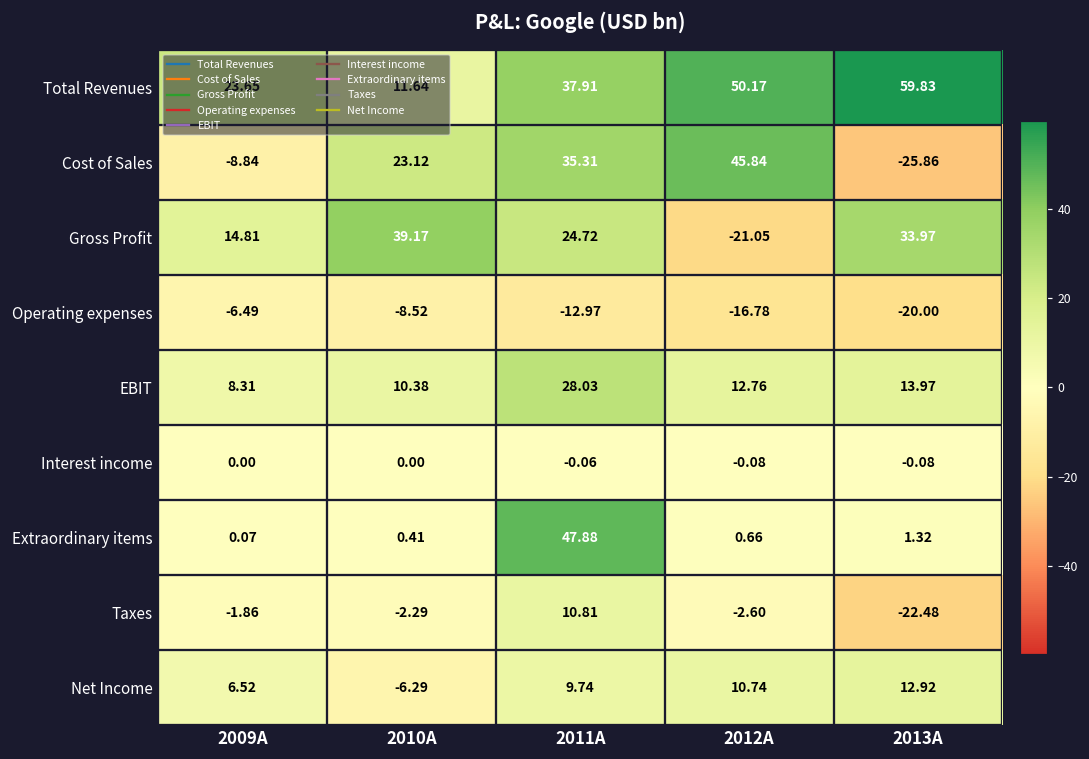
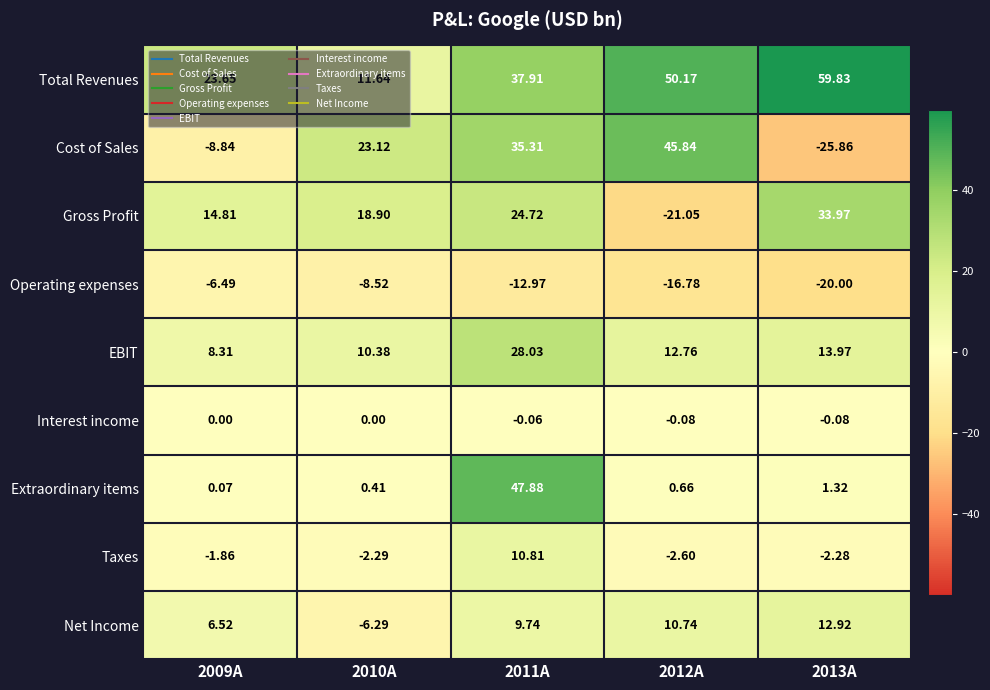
  {
    "Total Revenues": {
      "2011A": 37.91,
      "2012A": 50.17,
      "2013A": 59.83
    },
    "Cost of Sales": {
      "2009A": -8.84,
      "2010A": 23.12,
      "2011A": 35.31,
      "2012A": 45.84,
      "2013A": -25.86
    },
    "Gross Profit": {
      "2009A": 14.81,
-     "2010A": 39.17,
+     "2010A": 18.90,
      "2011A": 24.72,
      "2012A": -21.05,
      "2013A": 33.97
    },
    "Operating expenses": {
      "2009A": -6.49,
      "2010A": -8.52,
      "2011A": -12.97,
      "2012A": -16.78,
      "2013A": -20.00
    },
    "EBIT": {
      "2009A": 8.31,
      "2010A": 10.38,
      "2011A": 28.03,
      "2012A": 12.76,
      "2013A": 13.97
    },
    "Interest income": {
      "2009A": 0.00,
      "2010A": 0.00,
      "2011A": -0.06,
      "2012A": -0.08,
      "2013A": -0.08
    },
    "Extraordinary items": {
      "2009A": 0.07,
      "2010A": 0.41,
      "2011A": 47.88,
      "2012A": 0.66,
      "2013A": 1.32
    },
    "Taxes": {
      "2009A": -1.86,
      "2010A": -2.29,
      "2011A": 10.81,
      "2012A": -2.60,
-     "2013A": -22.48
+     "2013A": -2.28
    },
    "Net Income": {
      "2009A": 6.52,
      "2010A": -6.29,
      "2011A": 9.74,
      "2012A": 10.74,
      "2013A": 12.92
    }
  }
